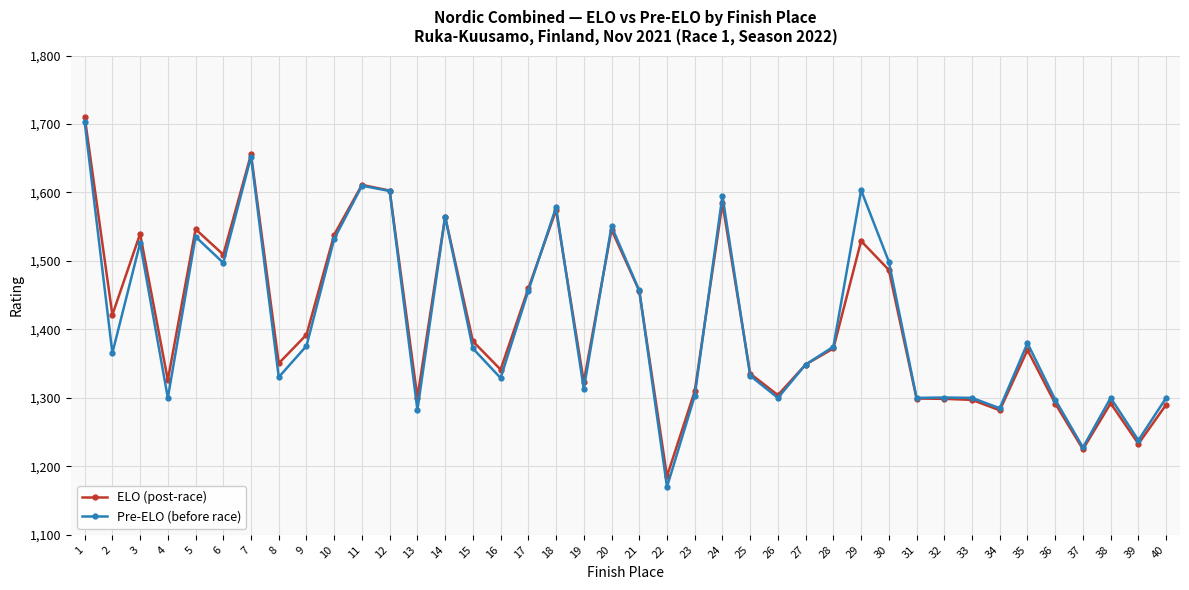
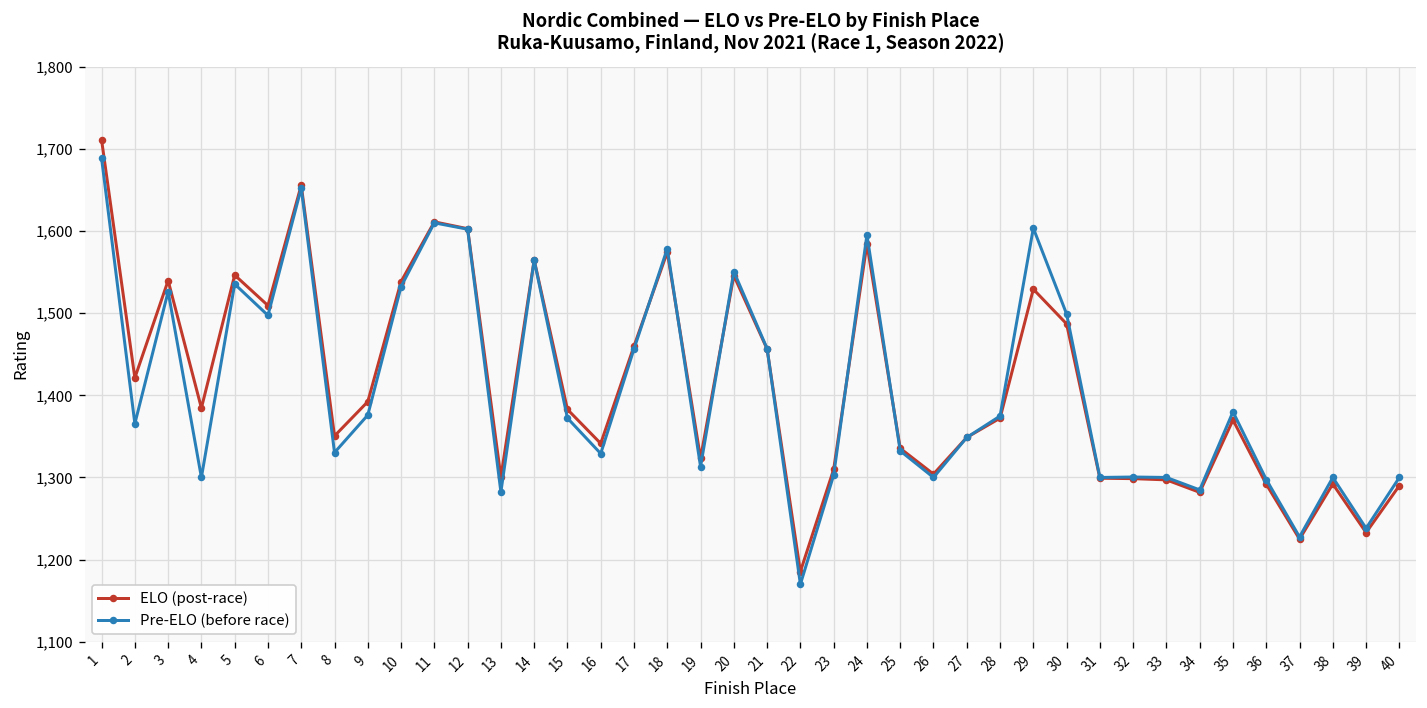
  {
    "ELO (post-race)": {
      "1": "1,710",
      "2": "1,420",
      "3": "1,540",
-     "4": "1,330",
+     "4": "1,380",
      "5": "1,550",
      "6": "1,510",
      "8": "1,350",
      "9": "1,390",
      "10": "1,540",
      "13": "1,300",
      "15": "1,380",
      "16": "1,340",
      "18": "1,570",
      "19": "1,320",
      "20": "1,550",
      "22": "1,190",
      "23": "1,310",
      "24": "1,580",
      "26": "1,300",
      "29": "1,530",
      "30": "1,490",
      "35": "1,370",
      "36": "1,290",
      "38": "1,290",
      "39": "1,230",
      "40": "1,290"
    },
    "Pre-ELO (before race)": {
-     "1": "1,700",
+     "1": "1,690",
      "2": "1,370",
      "3": "1,530",
      "4": "1,300",
      "5": "1,540",
      "6": "1,500",
      "8": "1,330",
      "9": "1,380",
      "10": "1,530",
      "13": "1,280",
      "15": "1,370",
      "16": "1,330",
      "18": "1,580",
      "19": "1,310",
      "20": "1,550",
      "22": "1,170",
      "23": "1,300",
      "24": "1,600",
      "26": "1,300",
      "29": "1,600",
      "30": "1,500",
      "35": "1,380",
      "36": "1,300",
      "38": "1,300",
      "39": "1,240",
      "40": "1,300"
    }
  }
